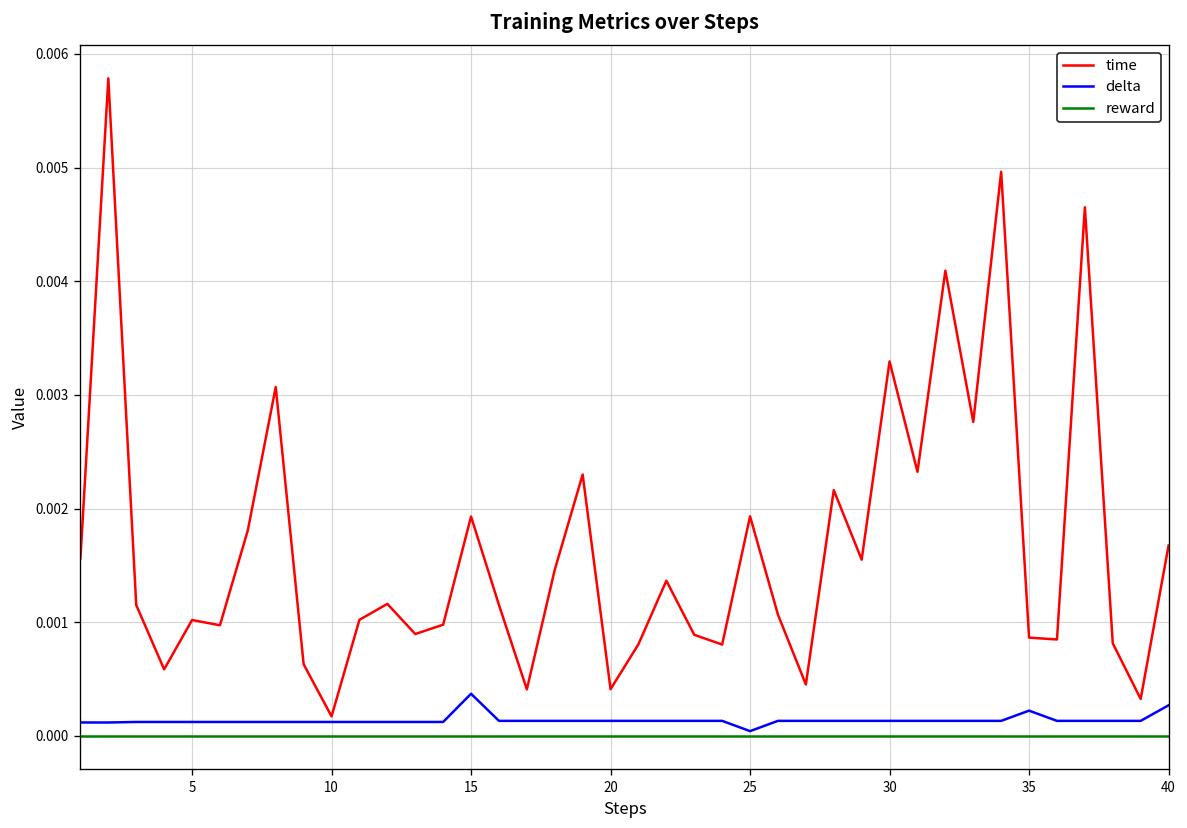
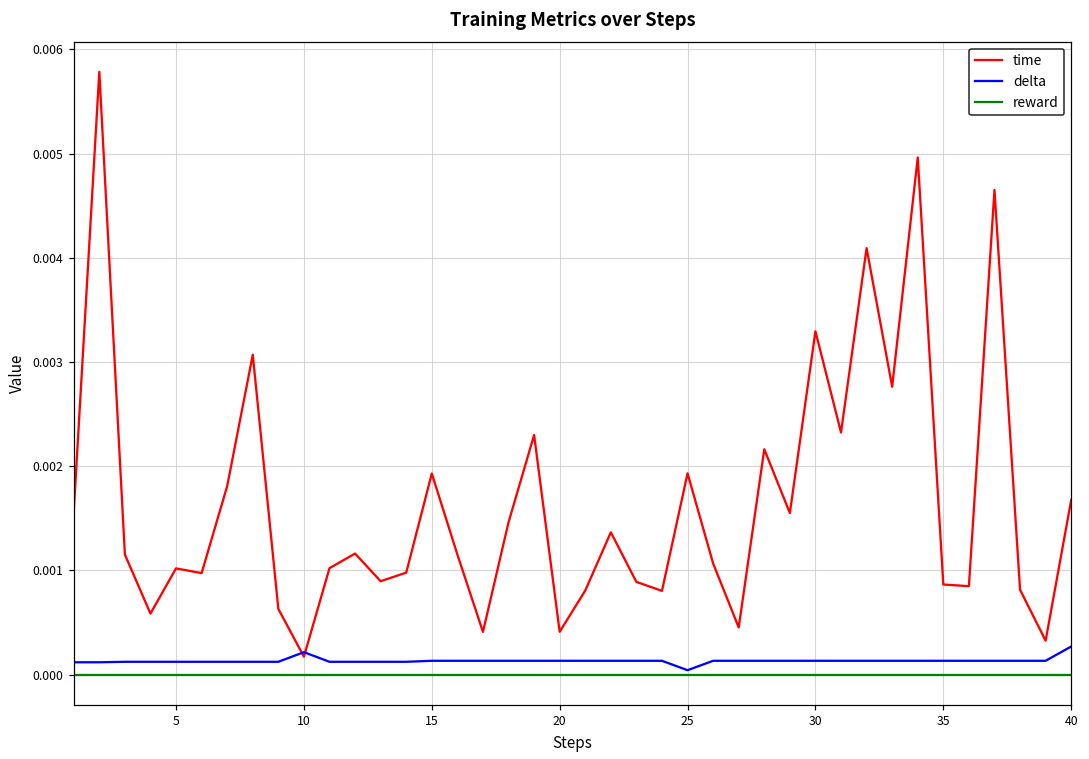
  {
    "time": {
      "5": 0.0010,
      "10": 0.0002,
      "15": 0.0019,
      "20": 0.0004,
      "25": 0.0019,
      "30": 0.0033,
      "35": 0.0009,
      "40": 0.0017
    },
    "delta": {
      "5": 0.0001,
-     "10": 0.0001,
-     "15": 0.0004,
+     "10": 0.0002,
+     "15": 0.0001,
      "20": 0.0001,
      "25": 0.0000,
      "30": 0.0001,
-     "35": 0.0002,
+     "35": 0.0001,
      "40": 0.0003
    },
    "reward": {
      "5": 0.0000,
      "10": 0.0000,
      "15": 0.0000,
      "20": 0.0000,
      "25": 0.0000,
      "30": 0.0000,
      "35": 0.0000,
      "40": 0.0000
    }
  }
